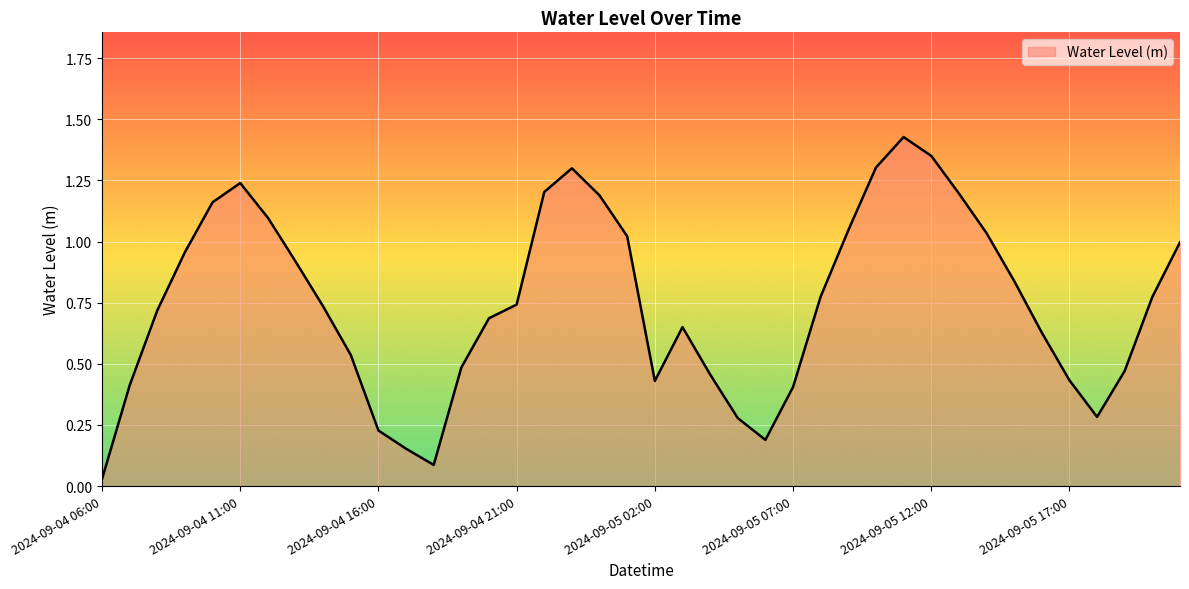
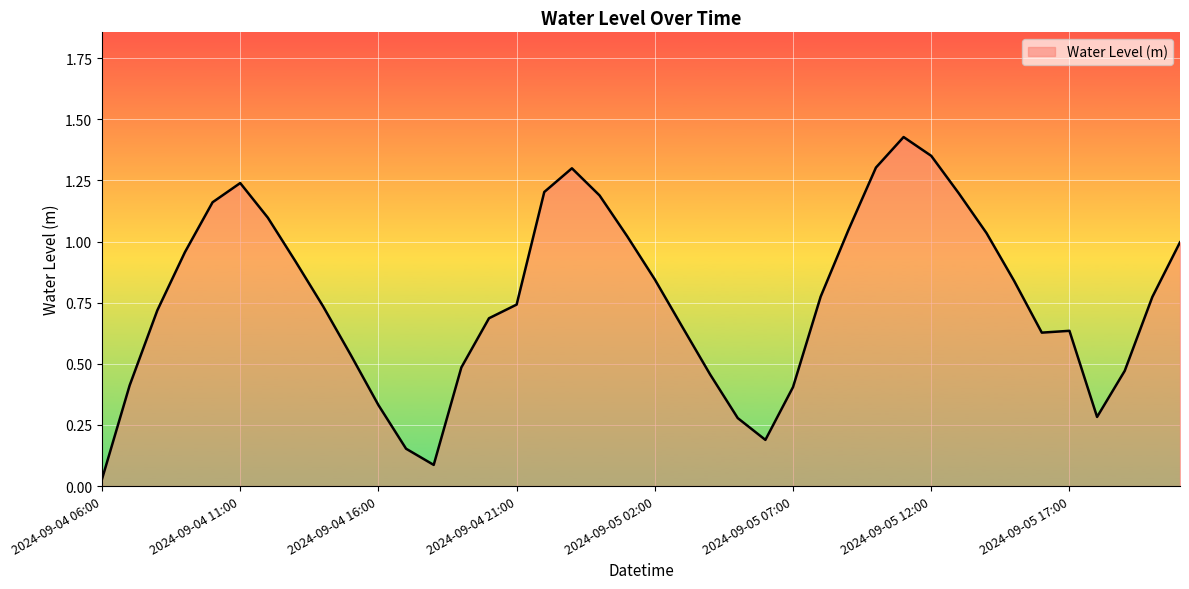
  {
    "2024-09-04 06:00": 0.03,
    "2024-09-04 11:00": 1.24,
-   "2024-09-04 16:00": 0.23,
+   "2024-09-04 16:00": 0.33,
    "2024-09-04 21:00": 0.74,
-   "2024-09-05 02:00": 0.43,
+   "2024-09-05 02:00": 0.85,
    "2024-09-05 07:00": 0.41,
    "2024-09-05 12:00": 1.35,
-   "2024-09-05 17:00": 0.43
+   "2024-09-05 17:00": 0.64
  }
